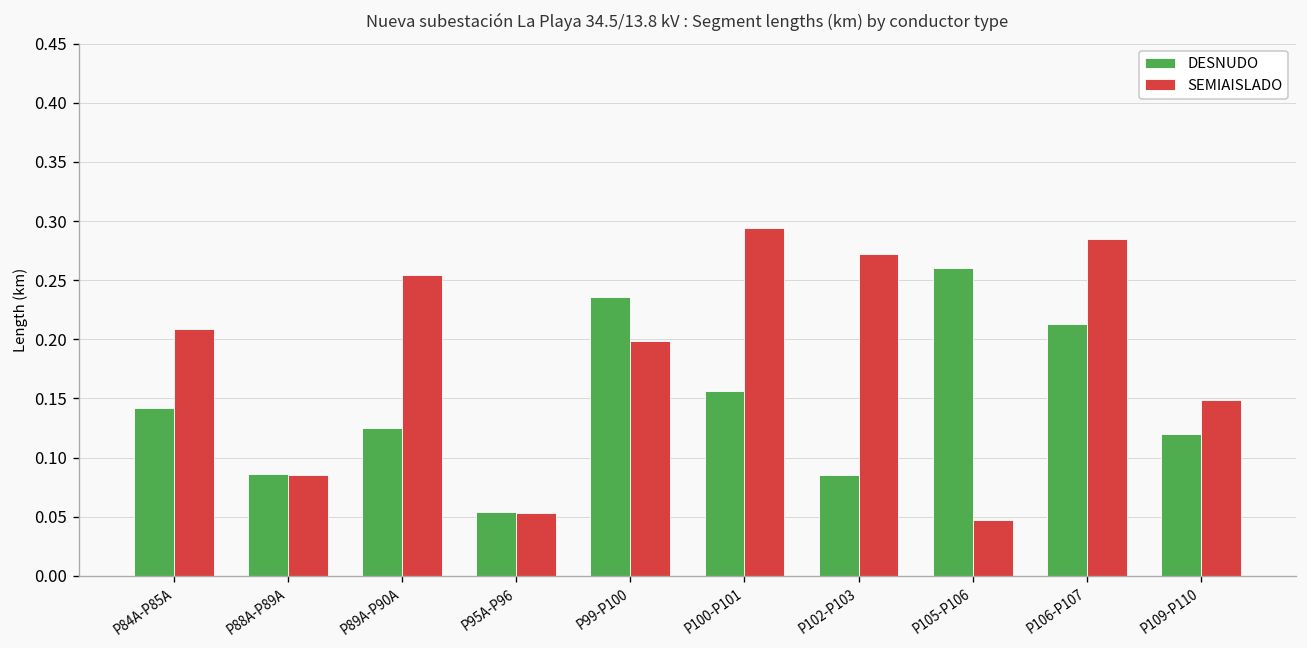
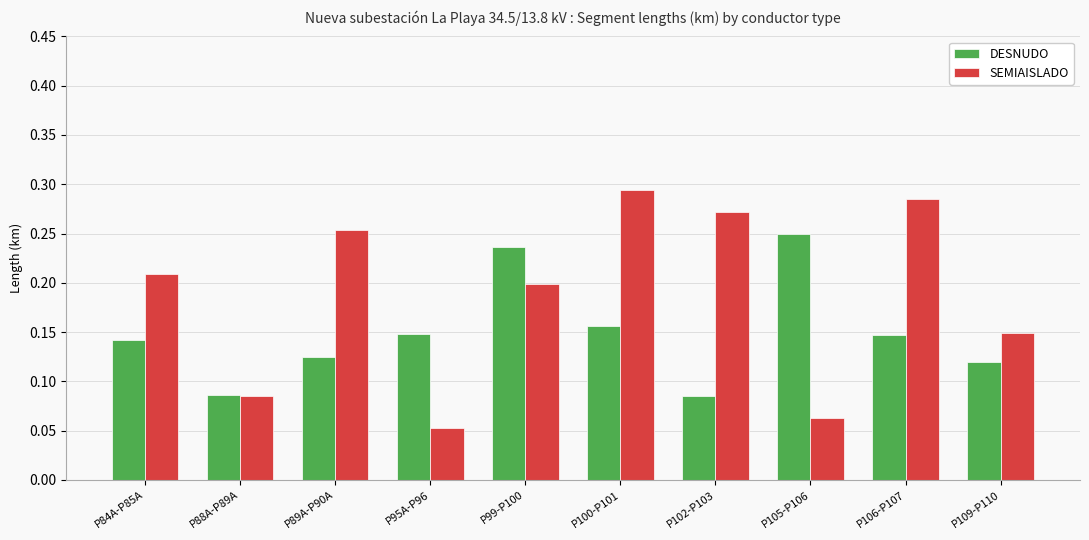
  {
    "DESNUDO": {
      "P84A-P85A": 0.14,
      "P88A-P89A": 0.09,
      "P89A-P90A": 0.13,
-     "P95A-P96": 0.05,
+     "P95A-P96": 0.15,
      "P99-P100": 0.24,
      "P100-P101": 0.16,
      "P102-P103": 0.09,
-     "P105-P106": 0.26,
-     "P106-P107": 0.21,
+     "P105-P106": 0.25,
+     "P106-P107": 0.15,
      "P109-P110": 0.12
    },
    "SEMIAISLADO": {
      "P84A-P85A": 0.21,
      "P88A-P89A": 0.09,
      "P89A-P90A": 0.25,
      "P95A-P96": 0.05,
      "P99-P100": 0.20,
      "P100-P101": 0.29,
      "P102-P103": 0.27,
-     "P105-P106": 0.05,
+     "P105-P106": 0.06,
      "P106-P107": 0.29,
      "P109-P110": 0.15
    }
  }
